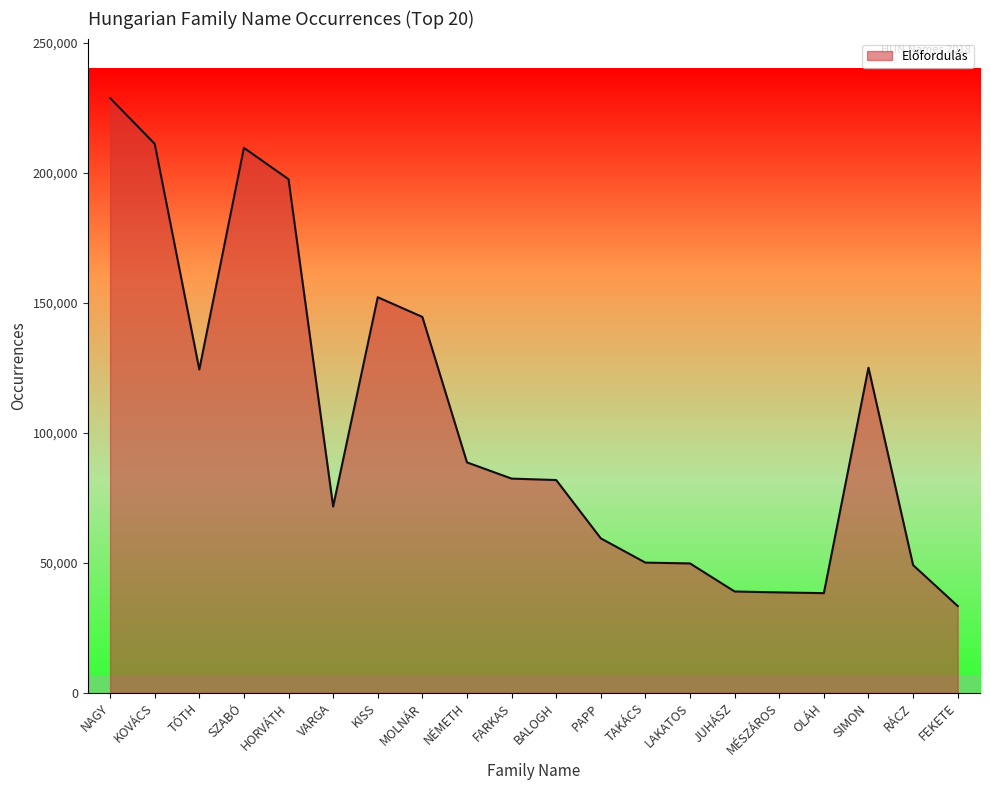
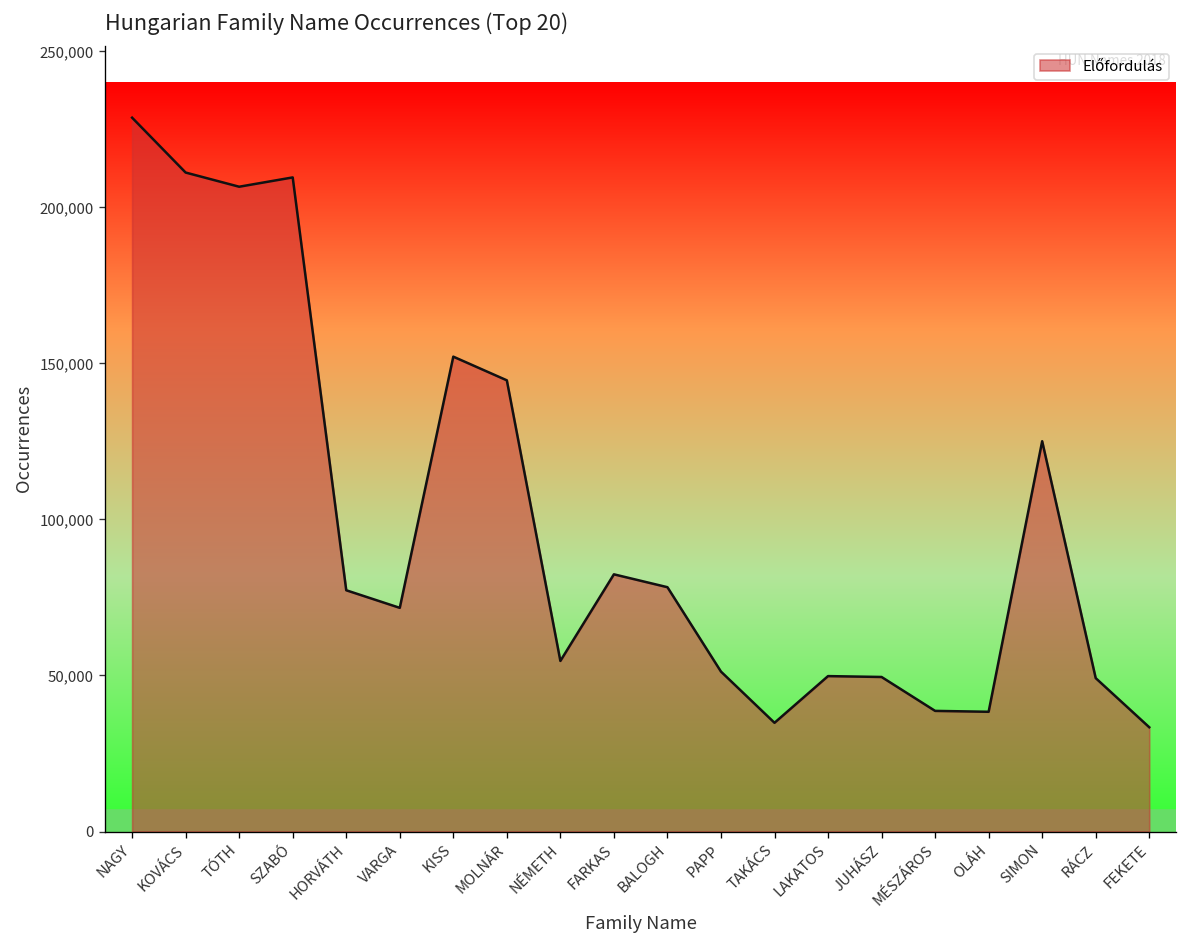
  {
    "NAGY": "229,000",
    "KOVÁCS": "211,000",
-   "TÓTH": "124,000",
+   "TÓTH": "207,000",
    "SZABÓ": "210,000",
-   "HORVÁTH": "198,000",
+   "HORVÁTH": "77,000",
    "VARGA": "72,000",
    "KISS": "152,000",
    "MOLNÁR": "145,000",
-   "NÉMETH": "89,000",
+   "NÉMETH": "55,000",
    "FARKAS": "82,000",
-   "BALOGH": "82,000",
-   "PAPP": "59,000",
-   "TAKÁCS": "50,000",
+   "BALOGH": "78,000",
+   "PAPP": "51,000",
+   "TAKÁCS": "35,000",
    "LAKATOS": "50,000",
-   "JUHÁSZ": "39,000",
+   "JUHÁSZ": "50,000",
    "MÉSZÁROS": "39,000",
    "OLÁH": "38,000",
    "SIMON": "125,000",
    "RÁCZ": "49,000",
    "FEKETE": "33,000"
  }
